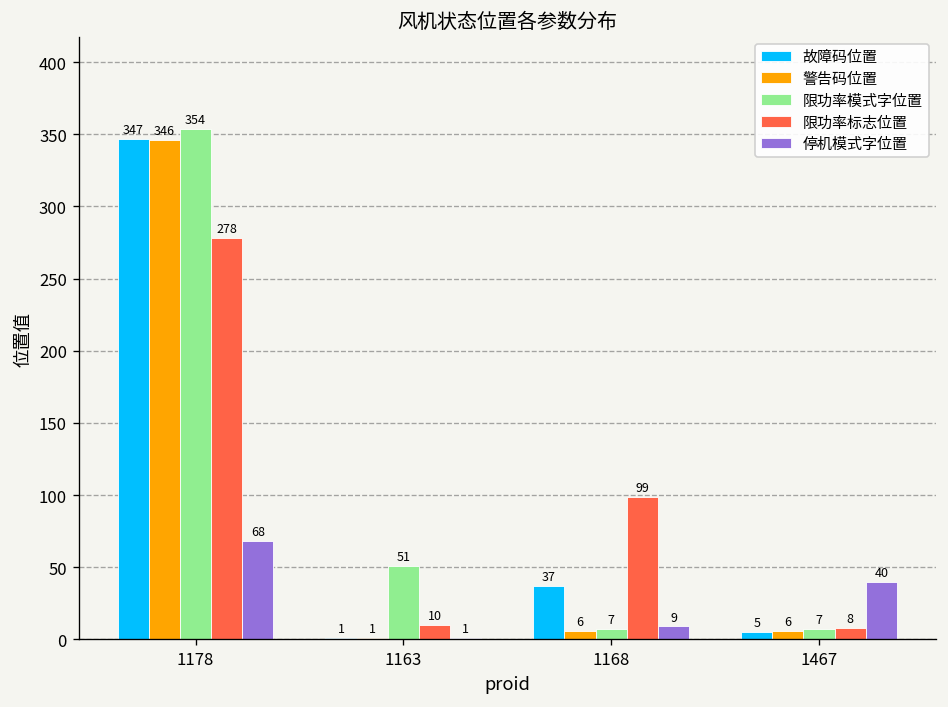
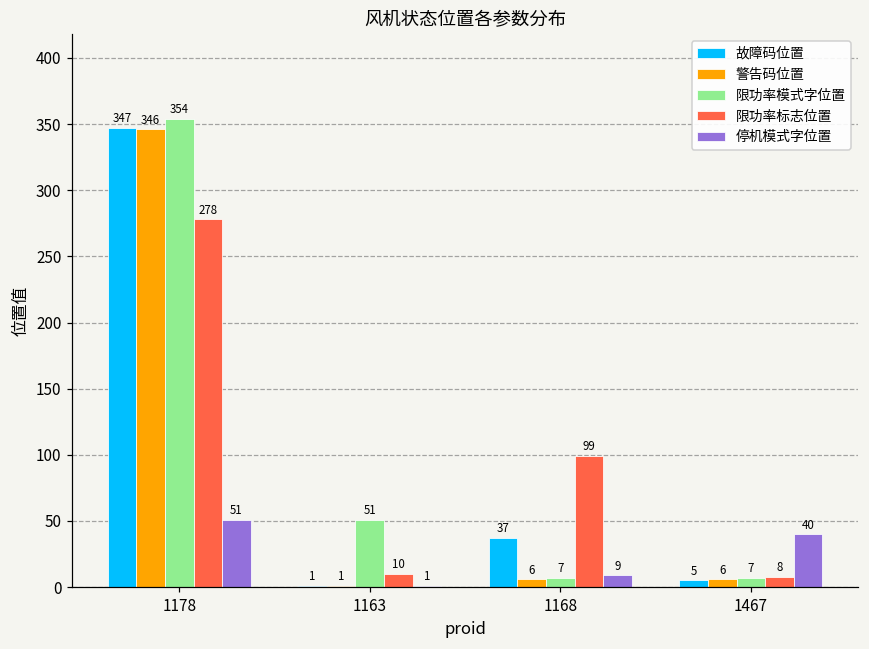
  {
    "故障码位置": {
      "1178": 347,
      "1163": 1,
      "1168": 37,
      "1467": 5
    },
    "警告码位置": {
      "1178": 346,
      "1163": 1,
      "1168": 6,
      "1467": 6
    },
    "限功率模式字位置": {
      "1178": 354,
      "1163": 51,
      "1168": 7,
      "1467": 7
    },
    "限功率标志位置": {
      "1178": 278,
      "1163": 10,
      "1168": 99,
      "1467": 8
    },
    "停机模式字位置": {
-     "1178": 68,
+     "1178": 51,
      "1163": 1,
      "1168": 9,
      "1467": 40
    }
  }
